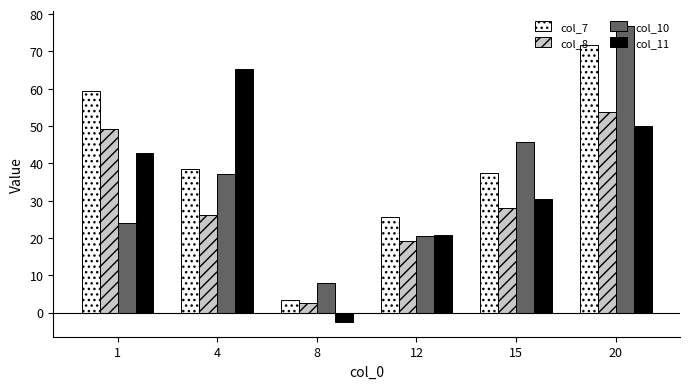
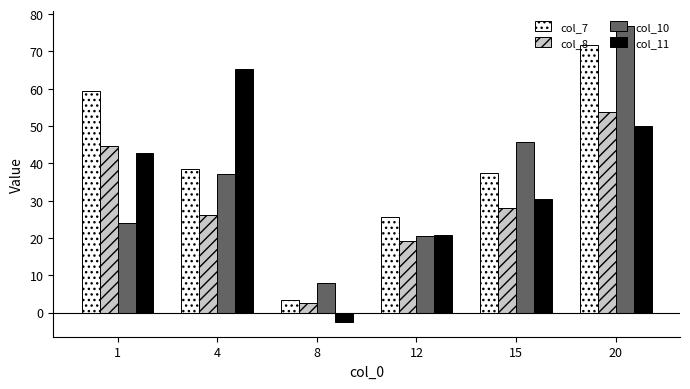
  {
    "col_7": {
      "1": 59,
      "4": 38,
      "8": 3,
      "12": 26,
      "15": 37,
      "20": 72
    },
    "col_8": {
-     "1": 49,
+     "1": 45,
      "4": 26,
      "8": 2,
      "12": 19,
      "15": 28,
      "20": 54
    },
    "col_10": {
      "1": 24,
      "4": 37,
      "8": 8,
      "12": 20,
      "15": 46,
      "20": 77
    },
    "col_11": {
      "1": 43,
      "4": 65,
      "8": -3,
      "12": 21,
      "15": 30,
      "20": 50
    }
  }
